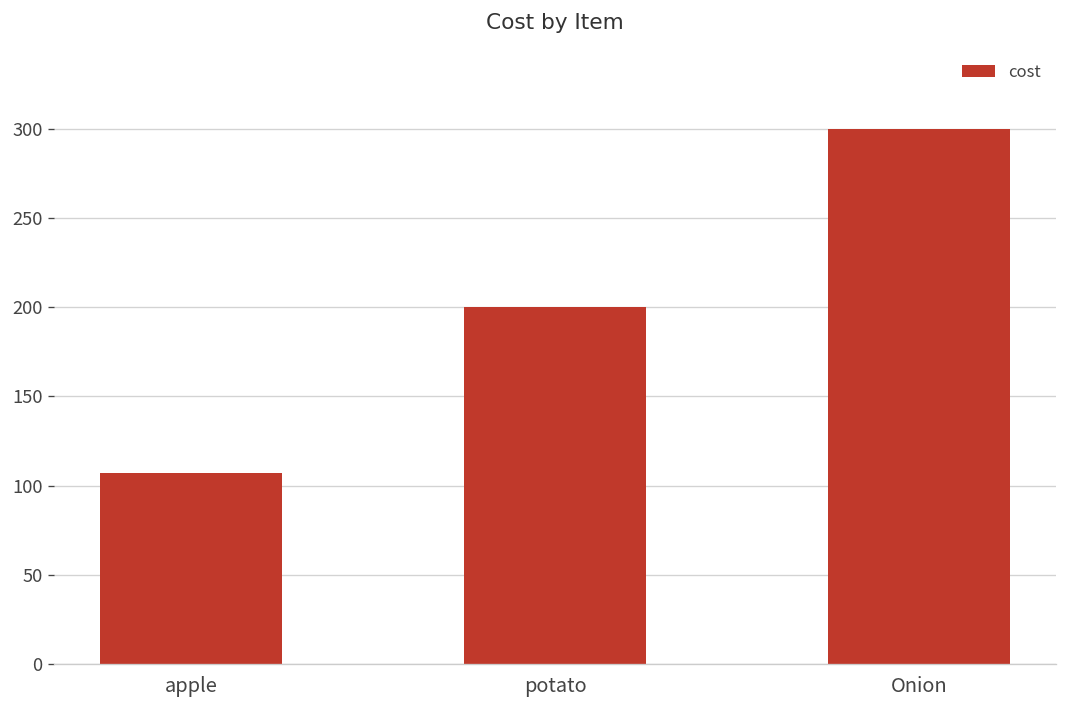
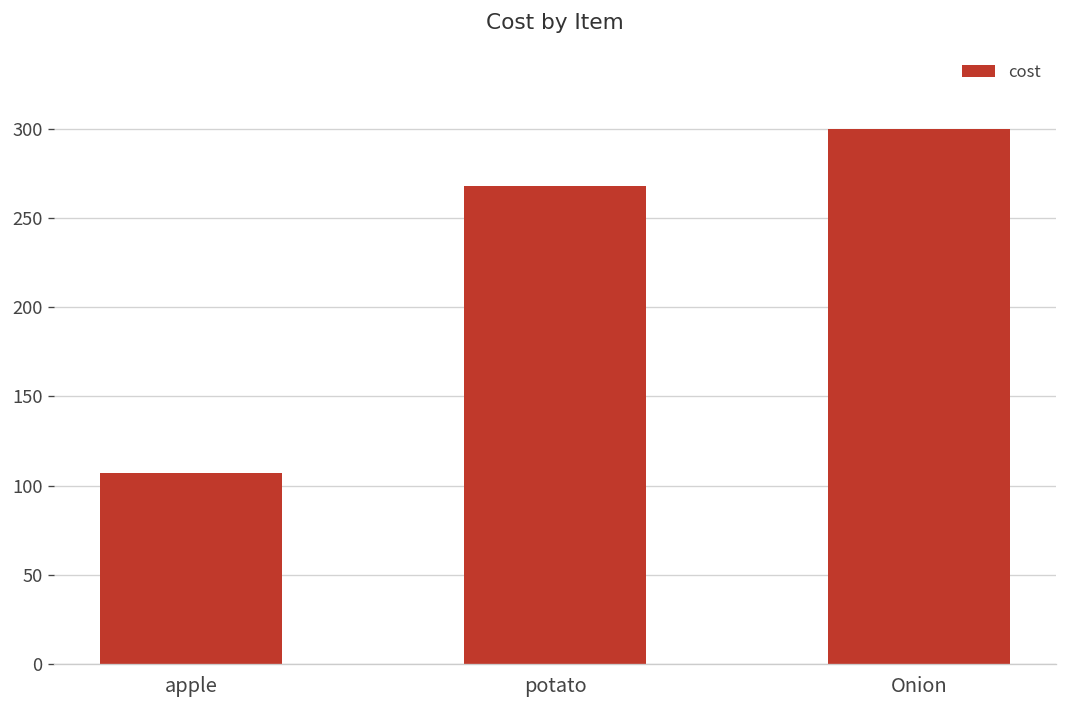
  {
    "apple": 107,
-   "potato": 200,
+   "potato": 268,
    "Onion": 300
  }
